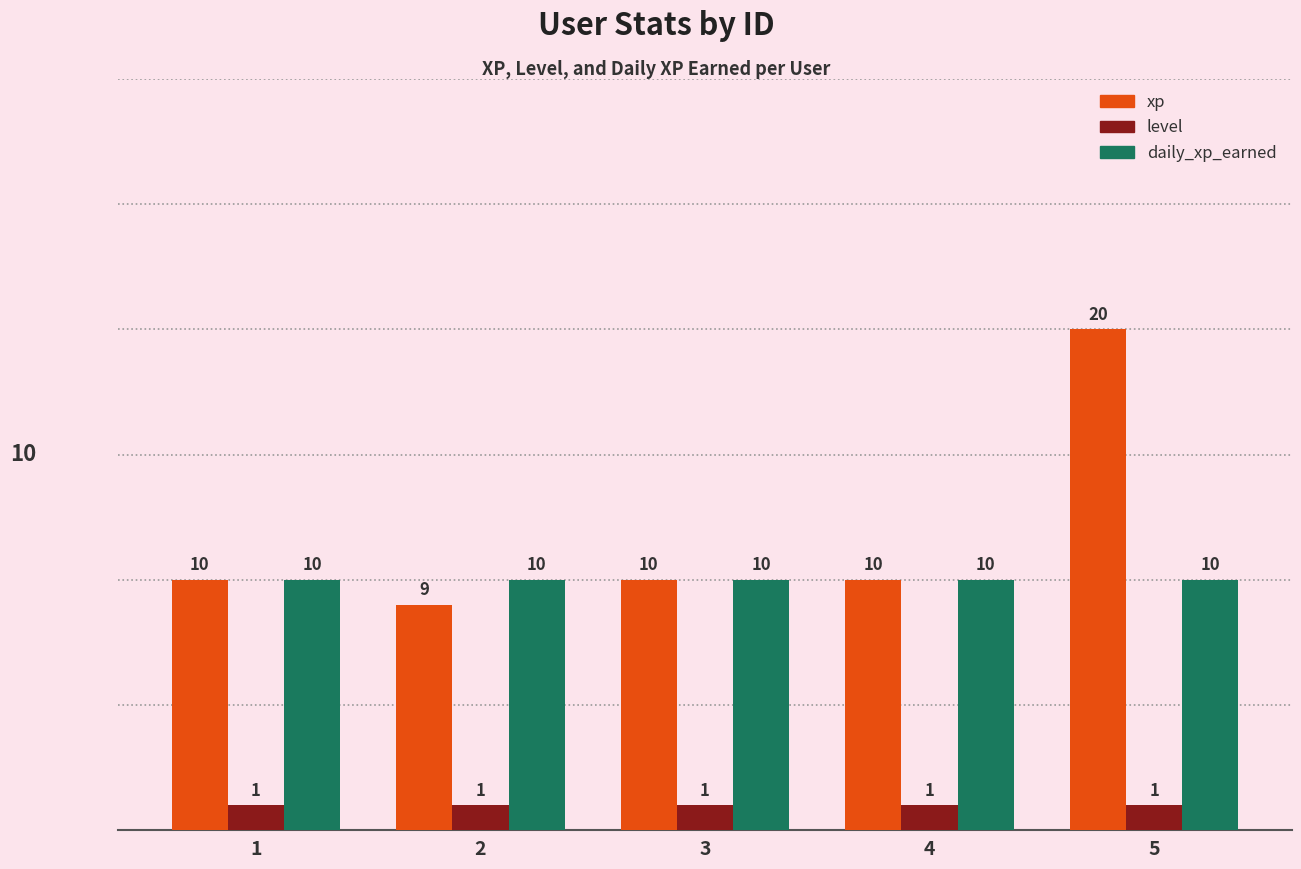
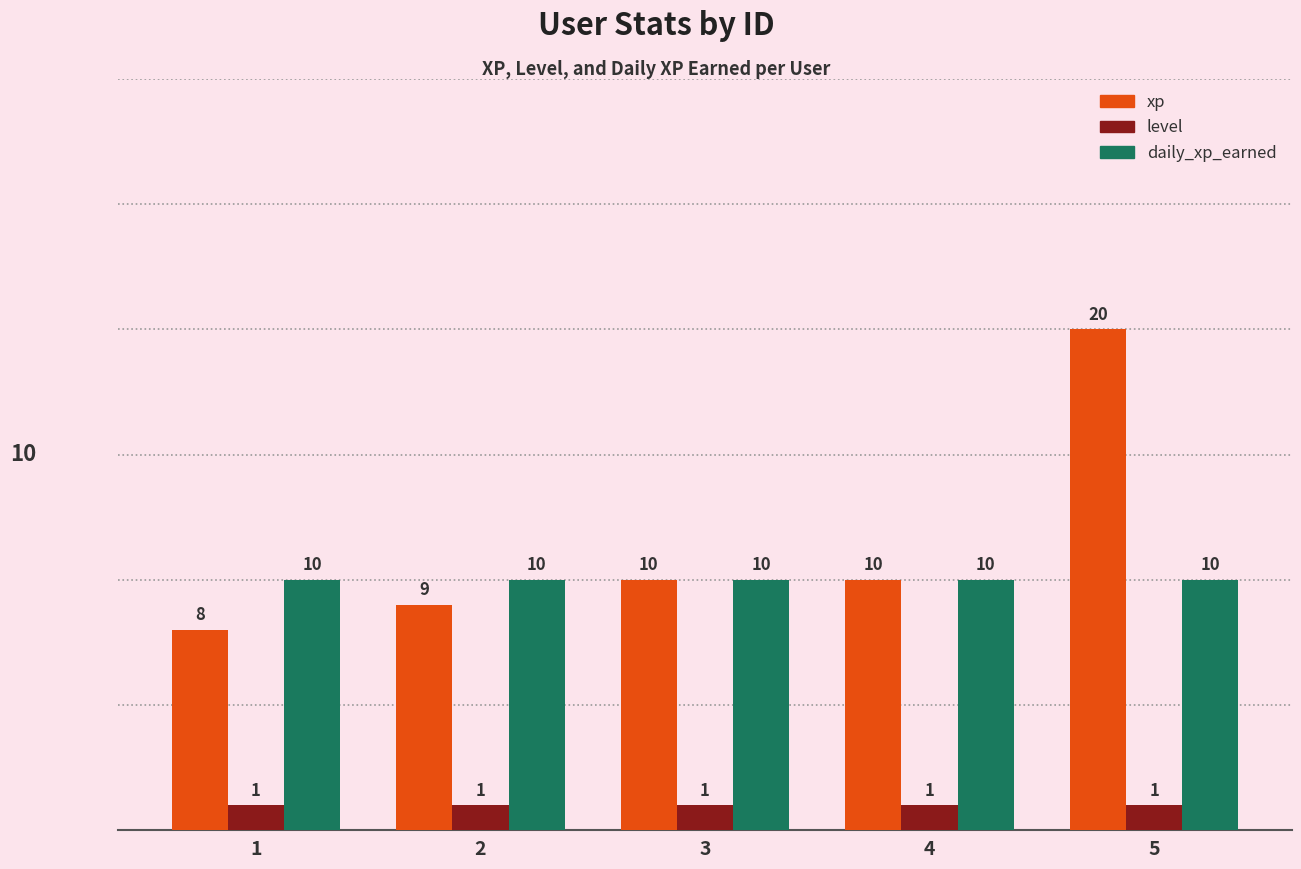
  {
    "xp": {
-     "1": 10,
+     "1": 8,
      "2": 9,
      "3": 10,
      "4": 10,
      "5": 20
    },
    "level": {
      "1": 1,
      "2": 1,
      "3": 1,
      "4": 1,
      "5": 1
    },
    "daily_xp_earned": {
      "1": 10,
      "2": 10,
      "3": 10,
      "4": 10,
      "5": 10
    }
  }
